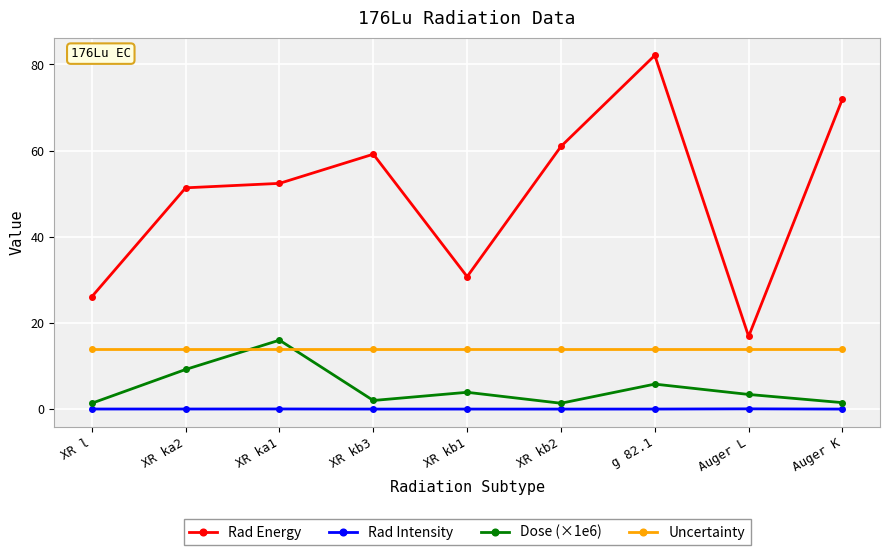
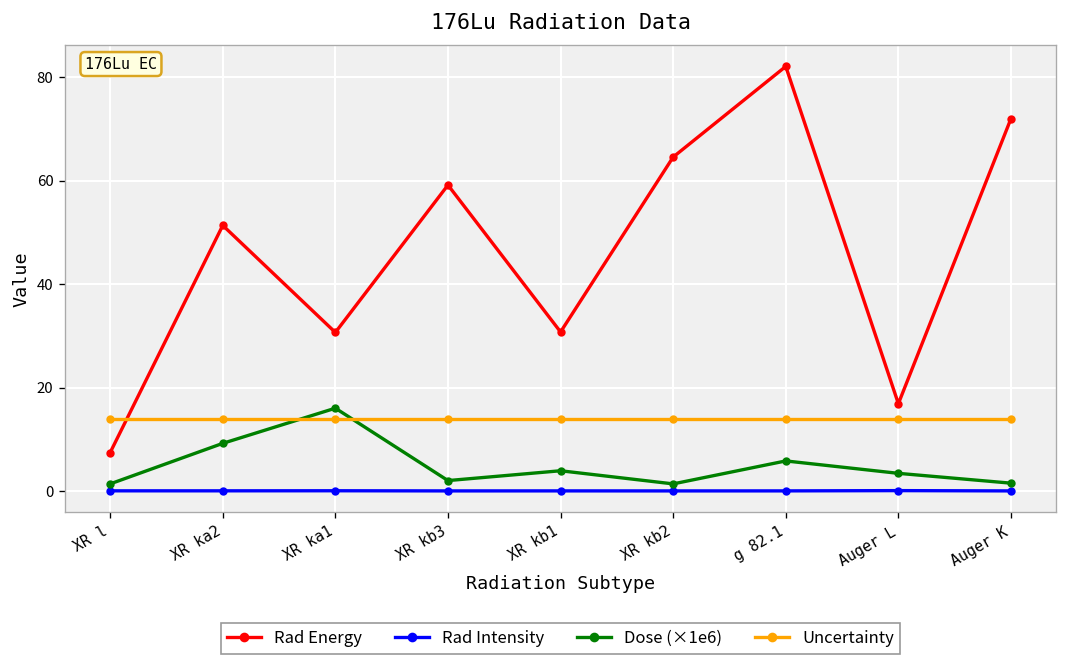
  {
    "Rad Energy": {
-     "XR l": 26,
+     "XR l": 7,
      "XR ka2": 51,
-     "XR ka1": 52,
+     "XR ka1": 31,
      "XR kb3": 59,
      "XR kb1": 31,
-     "XR kb2": 61,
+     "XR kb2": 65,
      "g 82.1": 82,
      "Auger L": 17,
      "Auger K": 72
    },
    "Rad Intensity": {
      "XR l": 0,
      "XR ka2": 0,
      "XR ka1": 0,
      "XR kb3": 0,
      "XR kb1": 0,
      "XR kb2": 0,
      "g 82.1": 0,
      "Auger L": 0,
      "Auger K": 0
    },
    "Dose (×1e6)": {
      "XR l": 1,
      "XR ka2": 9,
      "XR ka1": 16,
      "XR kb3": 2,
      "XR kb1": 4,
      "XR kb2": 1,
      "g 82.1": 6,
      "Auger L": 3,
      "Auger K": 2
    },
    "Uncertainty": {
      "XR l": 14,
      "XR ka2": 14,
      "XR ka1": 14,
      "XR kb3": 14,
      "XR kb1": 14,
      "XR kb2": 14,
      "g 82.1": 14,
      "Auger L": 14,
      "Auger K": 14
    }
  }
